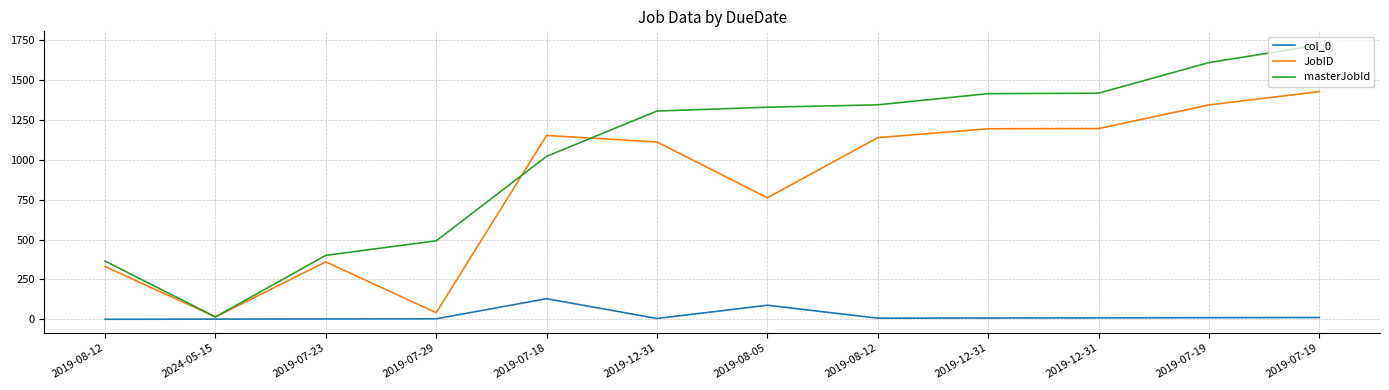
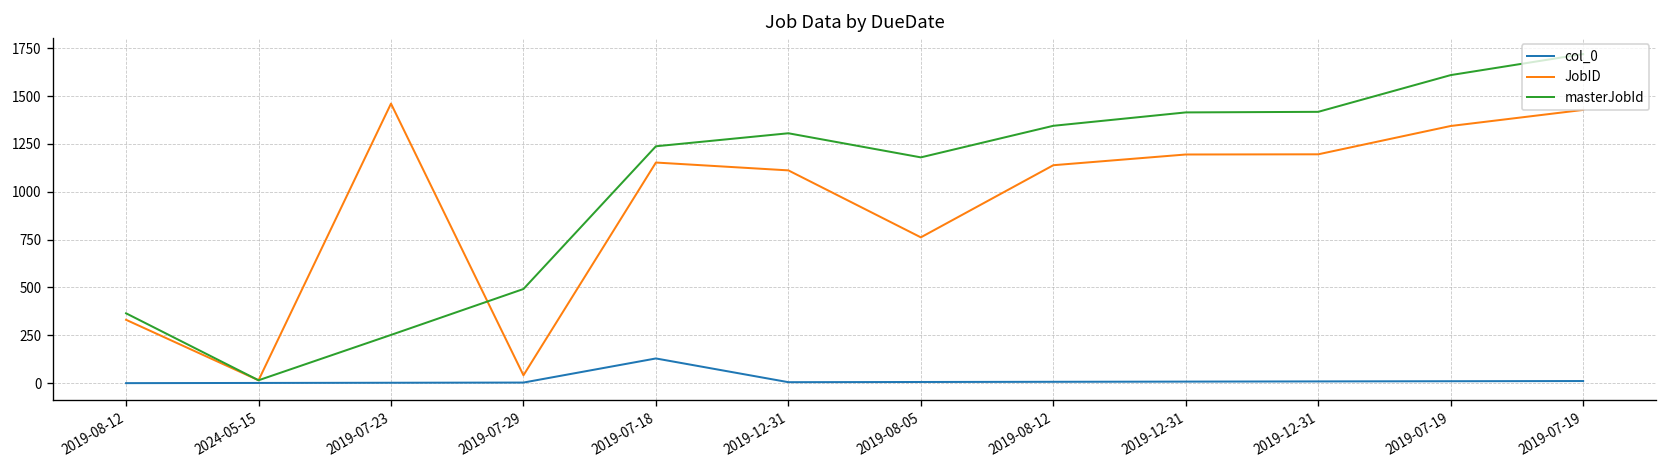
  {
    "col_0": {
      "2019-07-23": 0,
      "2019-07-29": 0,
      "2019-07-18": 130,
-     "2019-08-05": 90
+     "2019-08-05": 10
    },
    "JobID": {
-     "2019-07-23": 360,
+     "2019-07-23": 1460,
      "2019-07-29": 40,
      "2019-07-18": 1150,
      "2019-08-05": 760
    },
    "masterJobId": {
-     "2019-07-23": 400,
+     "2019-07-23": 250,
      "2019-07-29": 490,
-     "2019-07-18": 1020,
-     "2019-08-05": 1330
+     "2019-07-18": 1240,
+     "2019-08-05": 1180
    }
  }
